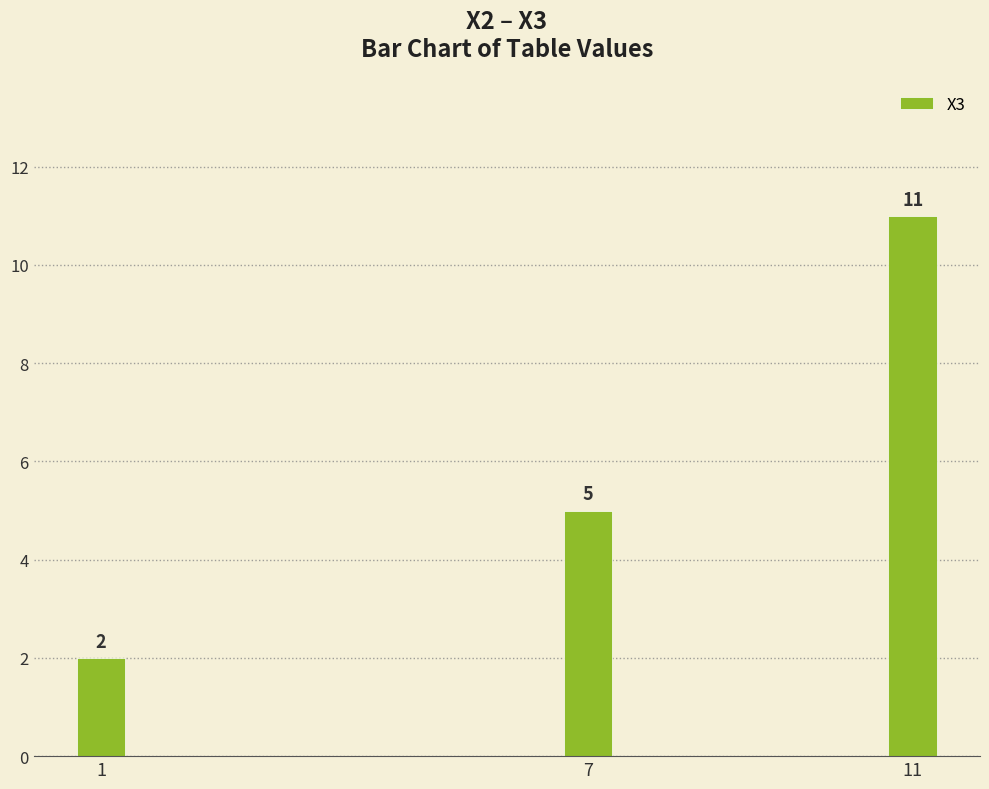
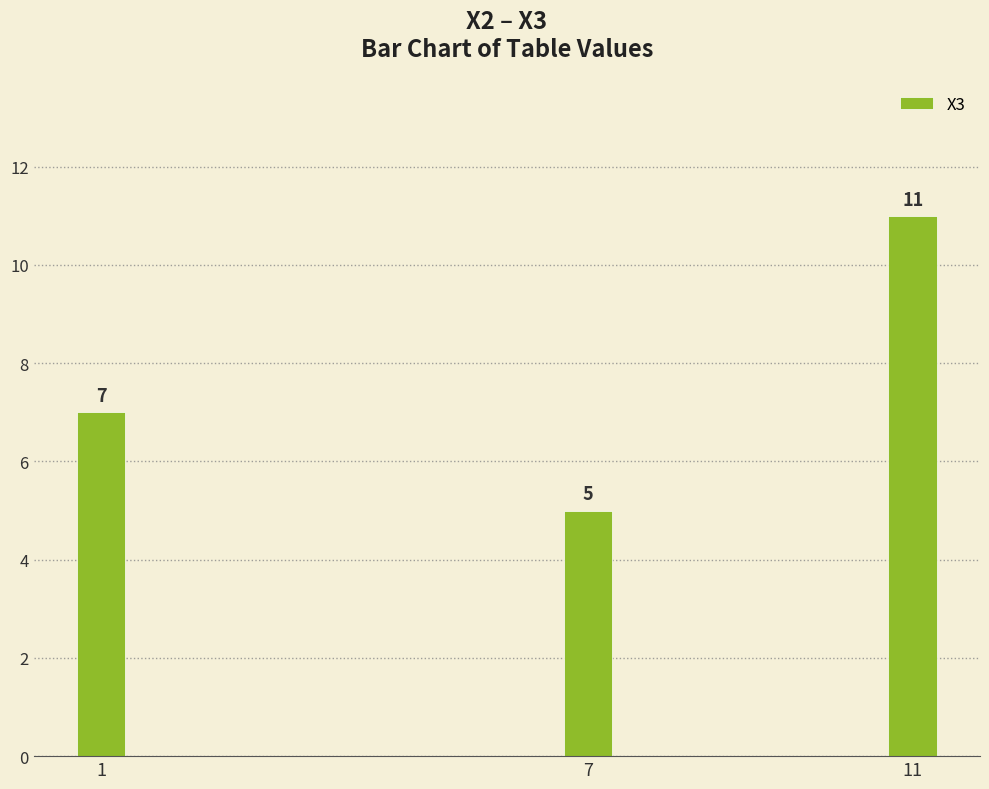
  {
-   "1": 2,
+   "1": 7,
    "7": 5,
    "11": 11
  }
